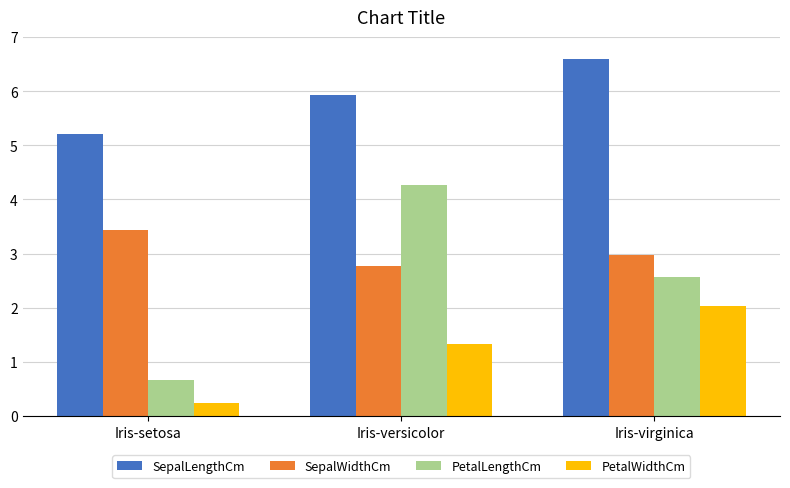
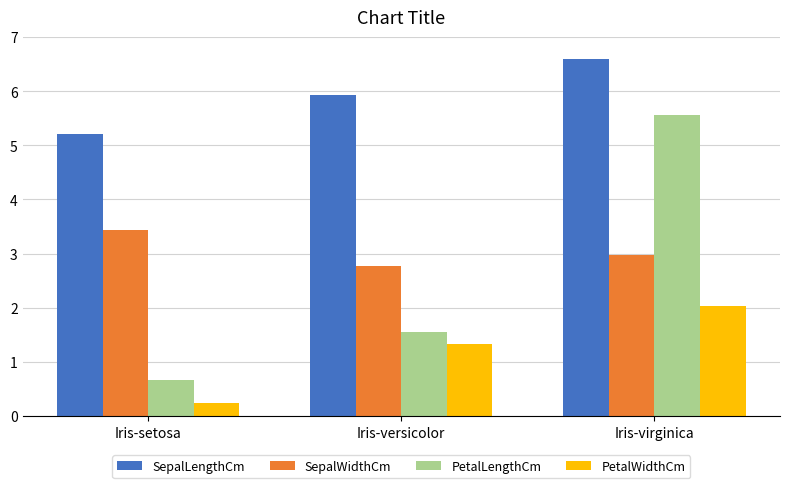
  {
    "SepalLengthCm": {
      "Iris-setosa": 5.2,
      "Iris-versicolor": 5.9,
      "Iris-virginica": 6.6
    },
    "SepalWidthCm": {
      "Iris-setosa": 3.4,
      "Iris-versicolor": 2.8,
      "Iris-virginica": 3.0
    },
    "PetalLengthCm": {
      "Iris-setosa": 0.7,
-     "Iris-versicolor": 4.3,
-     "Iris-virginica": 2.6
+     "Iris-versicolor": 1.6,
+     "Iris-virginica": 5.6
    },
    "PetalWidthCm": {
      "Iris-setosa": 0.2,
      "Iris-versicolor": 1.3,
      "Iris-virginica": 2.0
    }
  }
